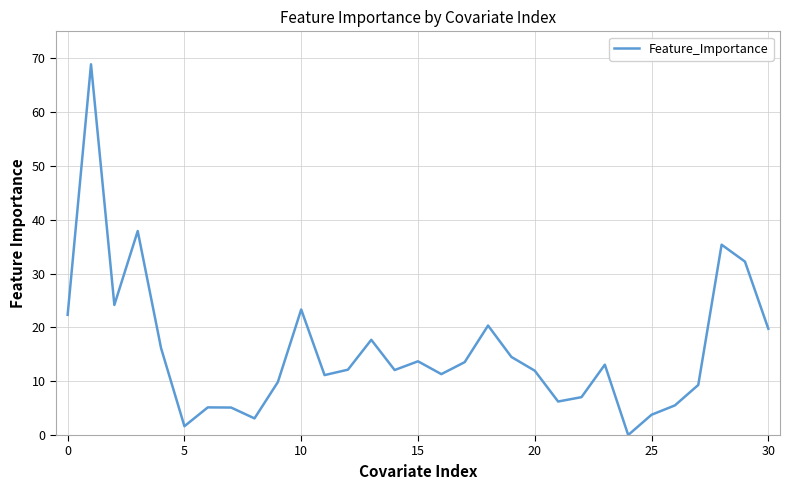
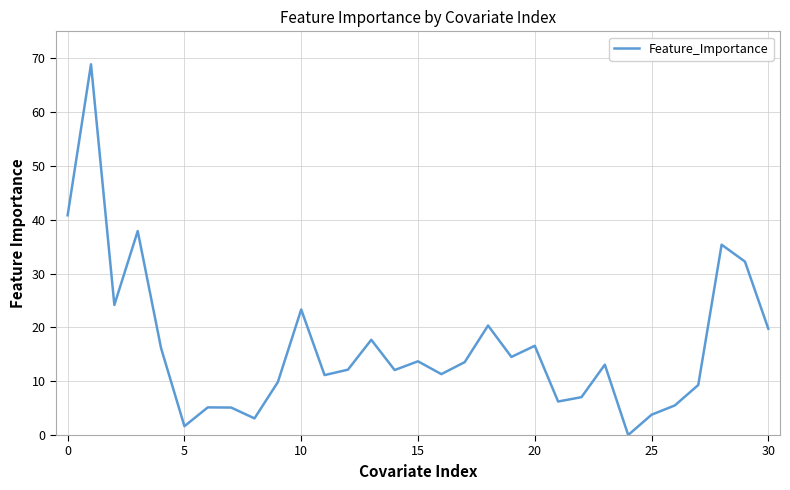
  {
-   "0": 22,
+   "0": 41,
    "5": 2,
    "10": 23,
    "15": 14,
-   "20": 12,
+   "20": 17,
    "25": 4,
    "30": 20
  }
